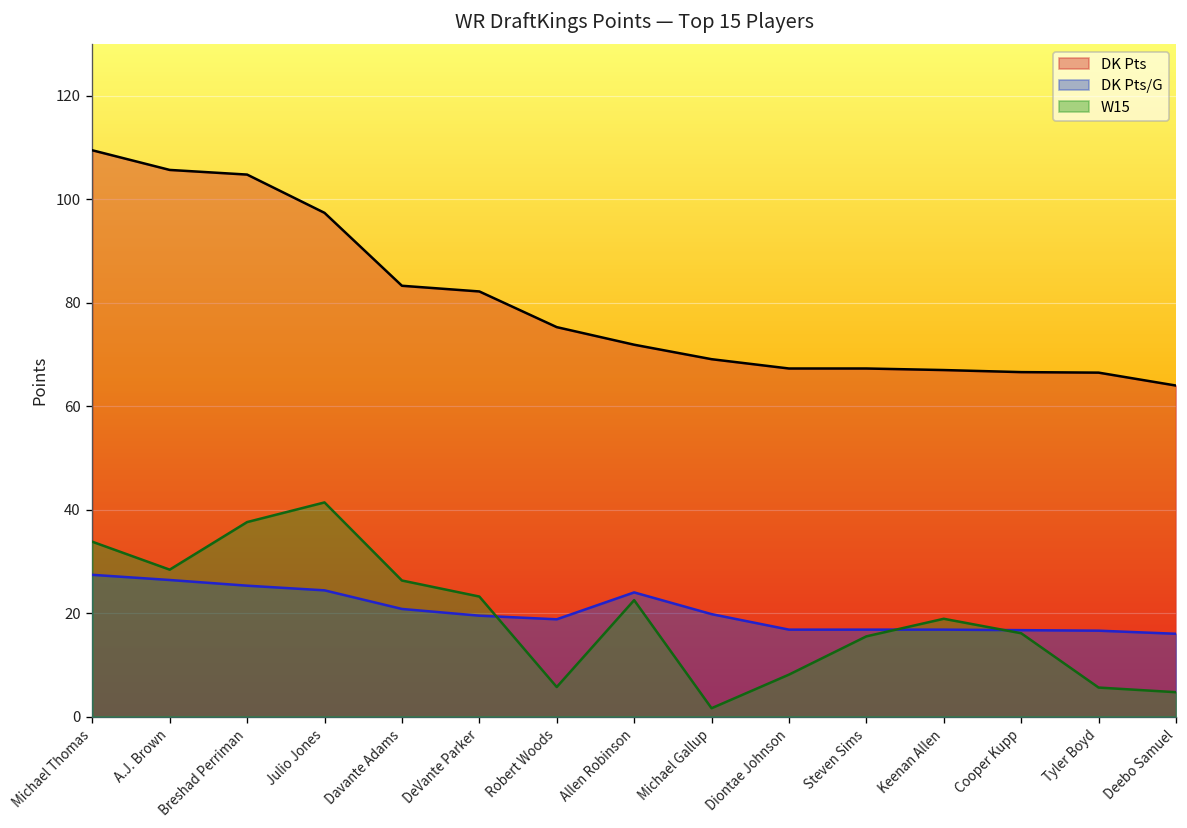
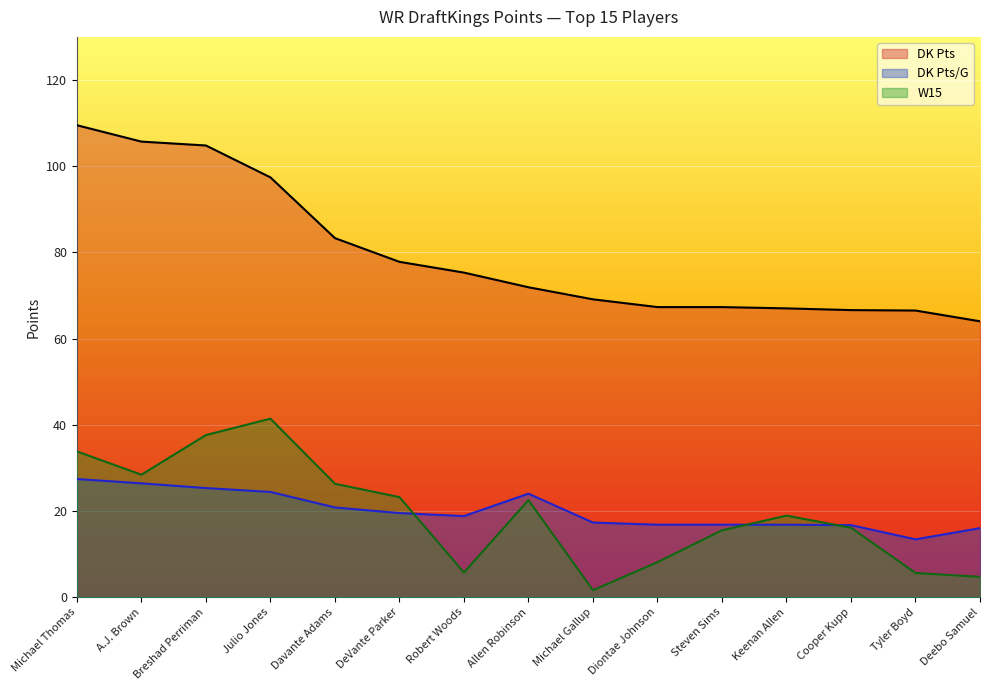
  {
    "DK Pts": {
      "Michael Thomas": 110,
      "A.J. Brown": 106,
      "Breshad Perriman": 105,
      "Julio Jones": 97,
      "Davante Adams": 83,
-     "DeVante Parker": 82,
+     "DeVante Parker": 78,
      "Robert Woods": 75,
      "Allen Robinson": 72,
      "Michael Gallup": 69,
      "Diontae Johnson": 67,
      "Steven Sims": 67,
      "Keenan Allen": 67,
      "Cooper Kupp": 67,
      "Tyler Boyd": 67,
      "Deebo Samuel": 64
    },
    "DK Pts/G": {
      "Michael Thomas": 27,
      "A.J. Brown": 26,
      "Breshad Perriman": 25,
      "Julio Jones": 24,
      "Davante Adams": 21,
      "DeVante Parker": 20,
      "Robert Woods": 19,
      "Allen Robinson": 24,
-     "Michael Gallup": 20,
+     "Michael Gallup": 17,
      "Diontae Johnson": 17,
      "Steven Sims": 17,
      "Keenan Allen": 17,
      "Cooper Kupp": 17,
-     "Tyler Boyd": 17,
+     "Tyler Boyd": 13,
      "Deebo Samuel": 16
    },
    "W15": {
      "Michael Thomas": 34,
      "A.J. Brown": 28,
      "Breshad Perriman": 38,
      "Julio Jones": 41,
      "Davante Adams": 26,
      "DeVante Parker": 23,
      "Robert Woods": 6,
      "Allen Robinson": 23,
      "Michael Gallup": 2,
      "Diontae Johnson": 8,
      "Steven Sims": 16,
      "Keenan Allen": 19,
      "Cooper Kupp": 16,
      "Tyler Boyd": 6,
      "Deebo Samuel": 5
    }
  }
